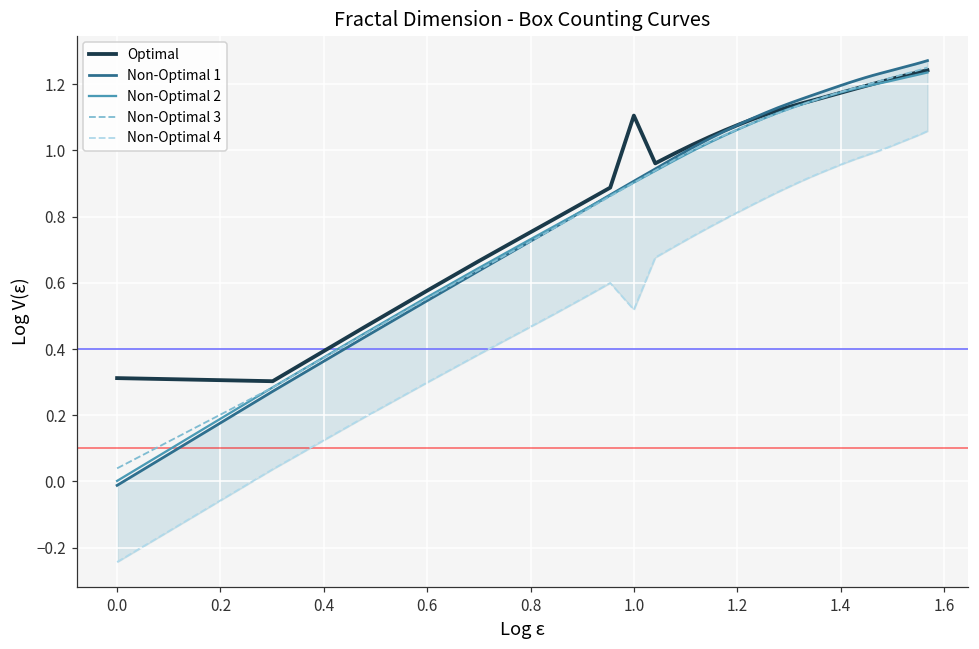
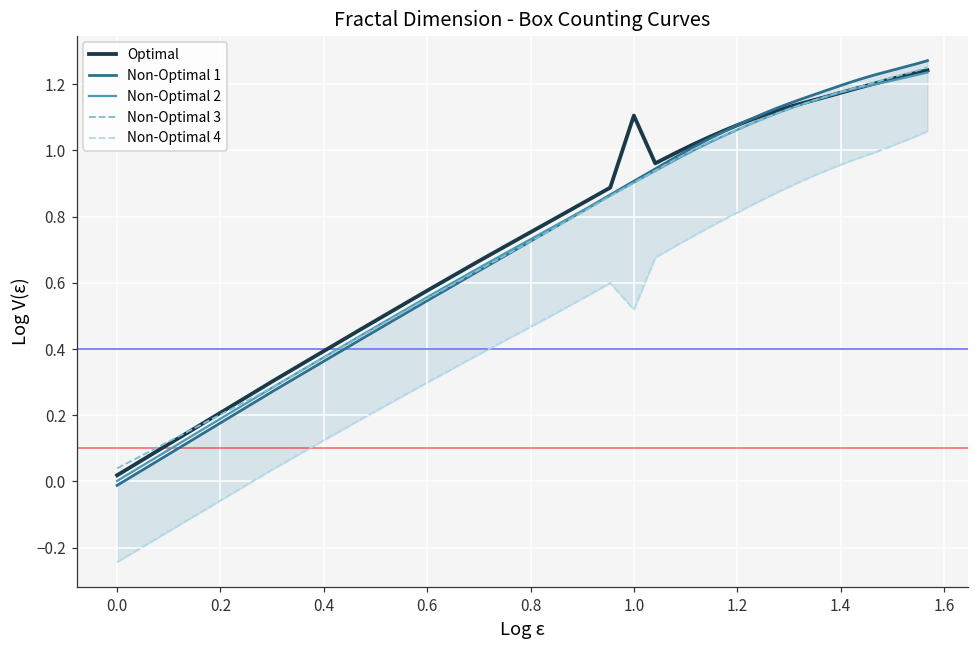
  {
    "Optimal": {
-     "0.0": 0.31,
+     "0.0": 0.02,
      "1.0": 1.11
    },
    "Non-Optimal 1": {
      "0.0": -0.01
    },
    "Non-Optimal 2": {
      "0.0": 0.00
    },
    "Non-Optimal 3": {
      "0.0": 0.04
    },
    "Non-Optimal 4": {
      "0.0": -0.24,
      "1.0": 0.52
    }
  }
